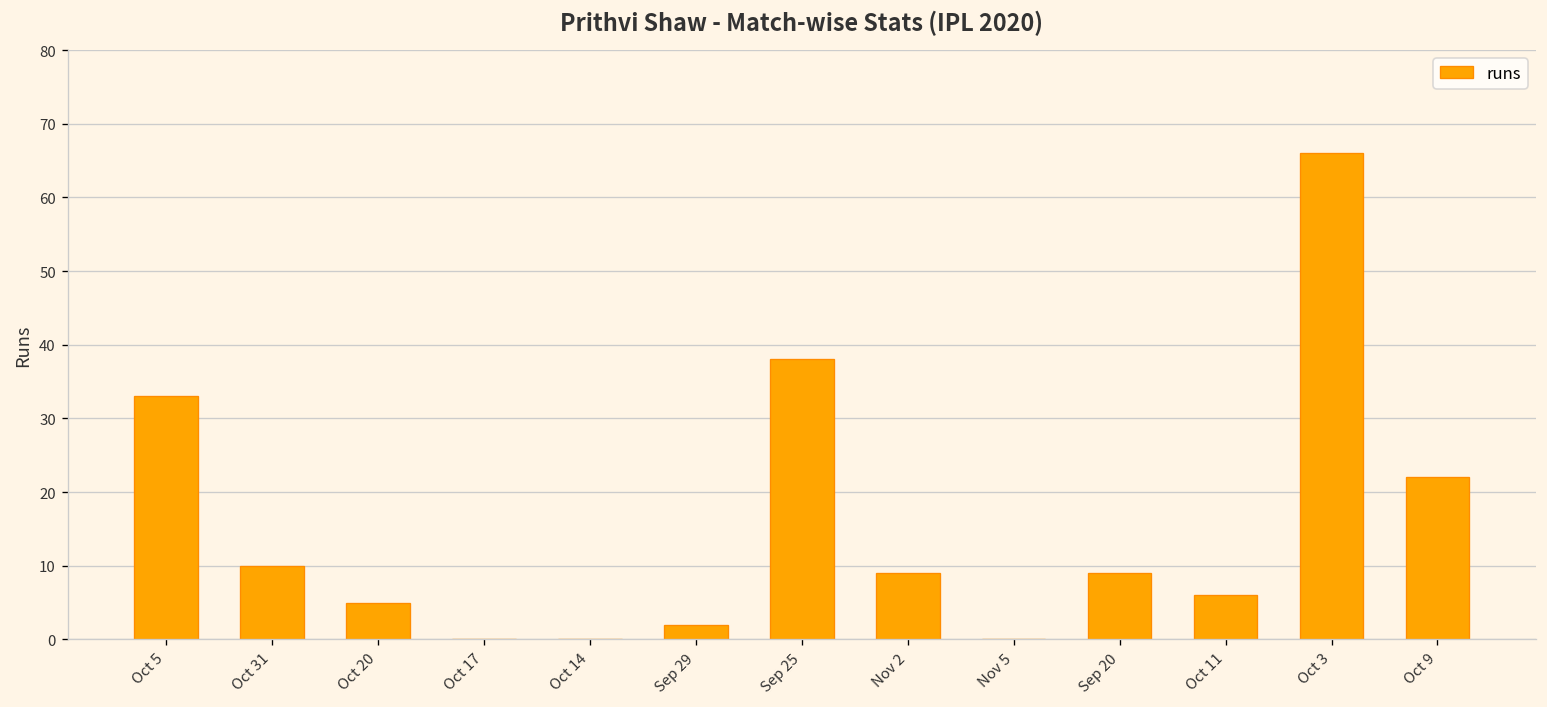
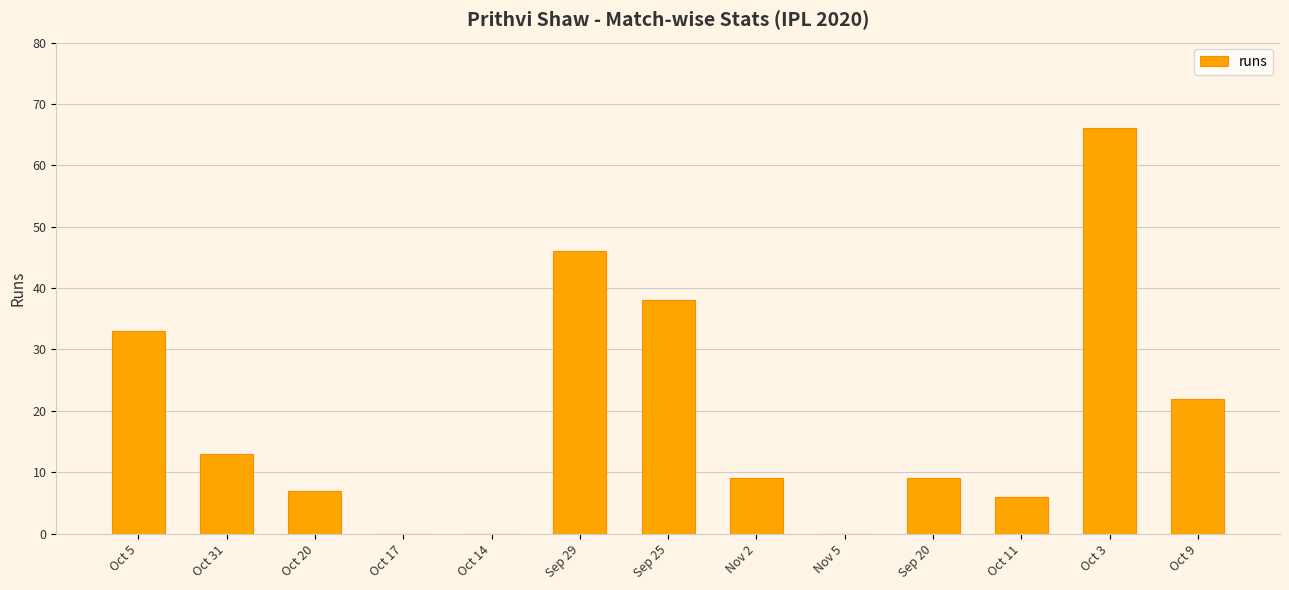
  {
    "Oct 5": 33,
-   "Oct 31": 10,
-   "Oct 20": 5,
+   "Oct 31": 13,
+   "Oct 20": 7,
    "Oct 17": 0,
    "Oct 14": 0,
-   "Sep 29": 2,
+   "Sep 29": 46,
    "Sep 25": 38,
    "Nov 2": 9,
    "Nov 5": 0,
    "Sep 20": 9,
    "Oct 11": 6,
    "Oct 3": 66,
    "Oct 9": 22
  }
